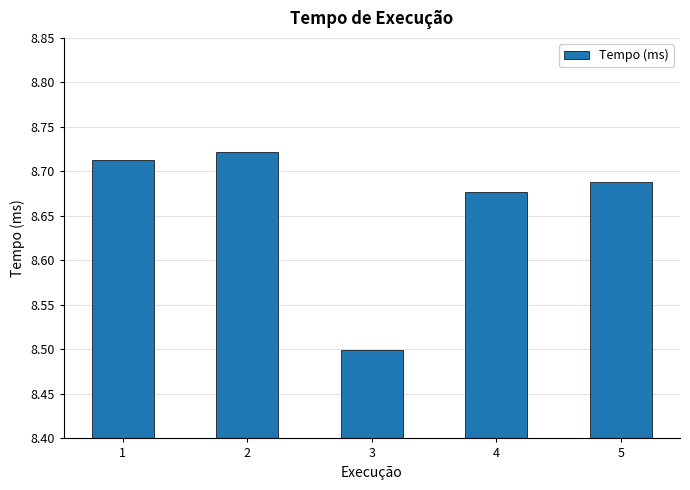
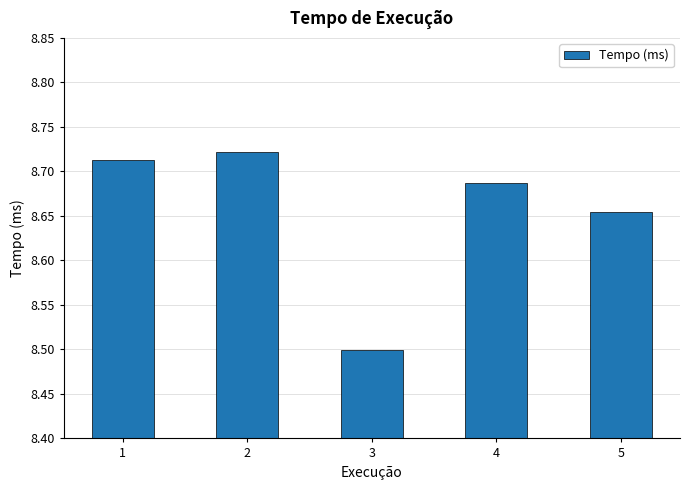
  {
    "1": 8.71,
    "2": 8.72,
    "3": 8.50,
-   "4": 8.68,
-   "5": 8.69
+   "4": 8.69,
+   "5": 8.65
  }
